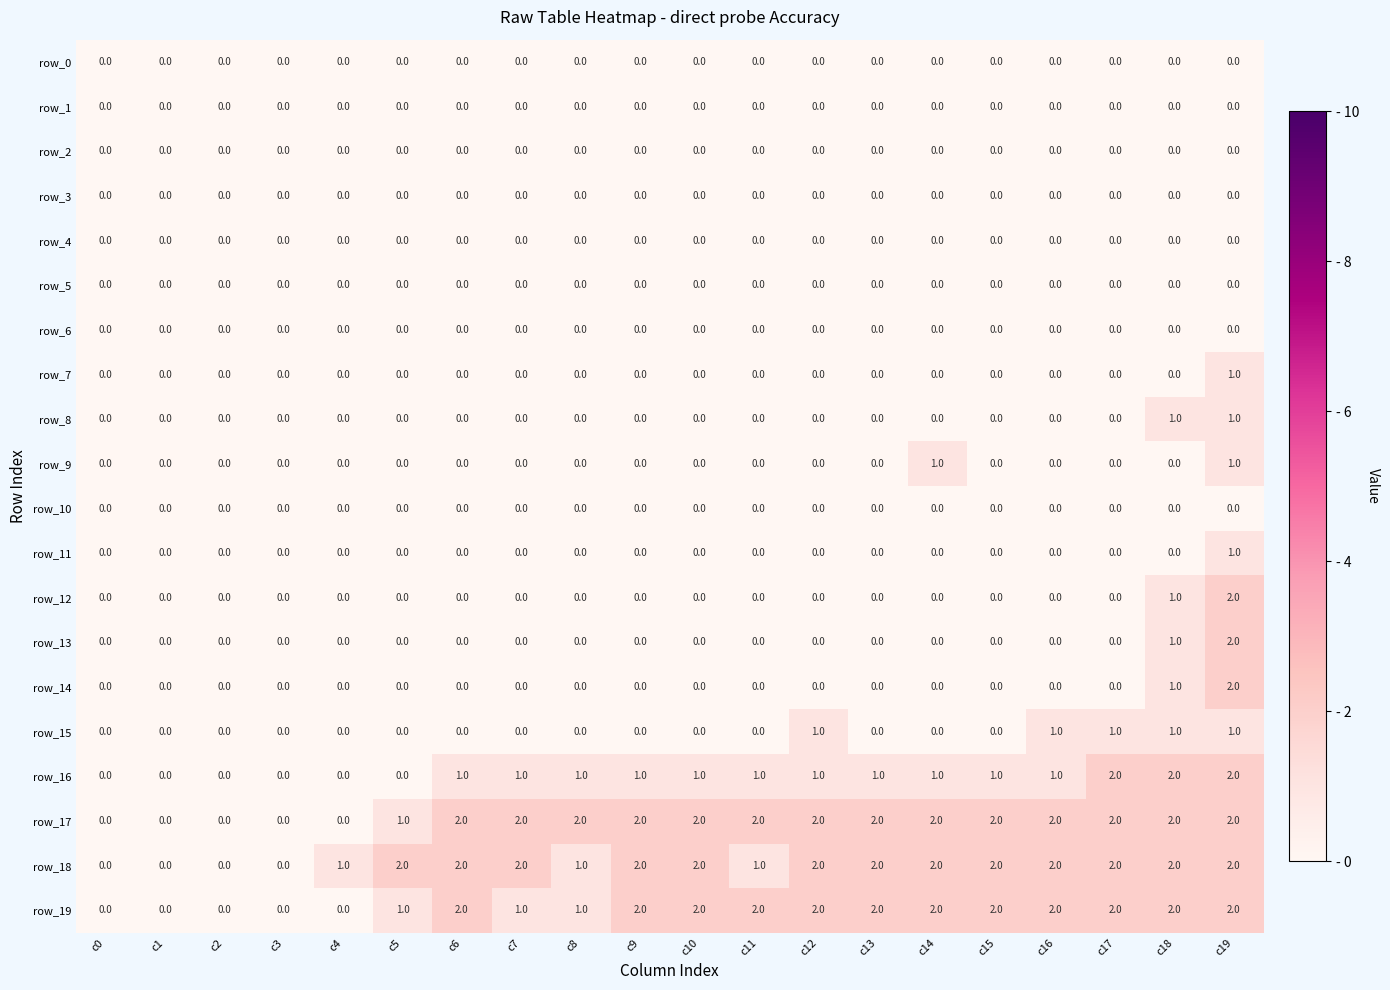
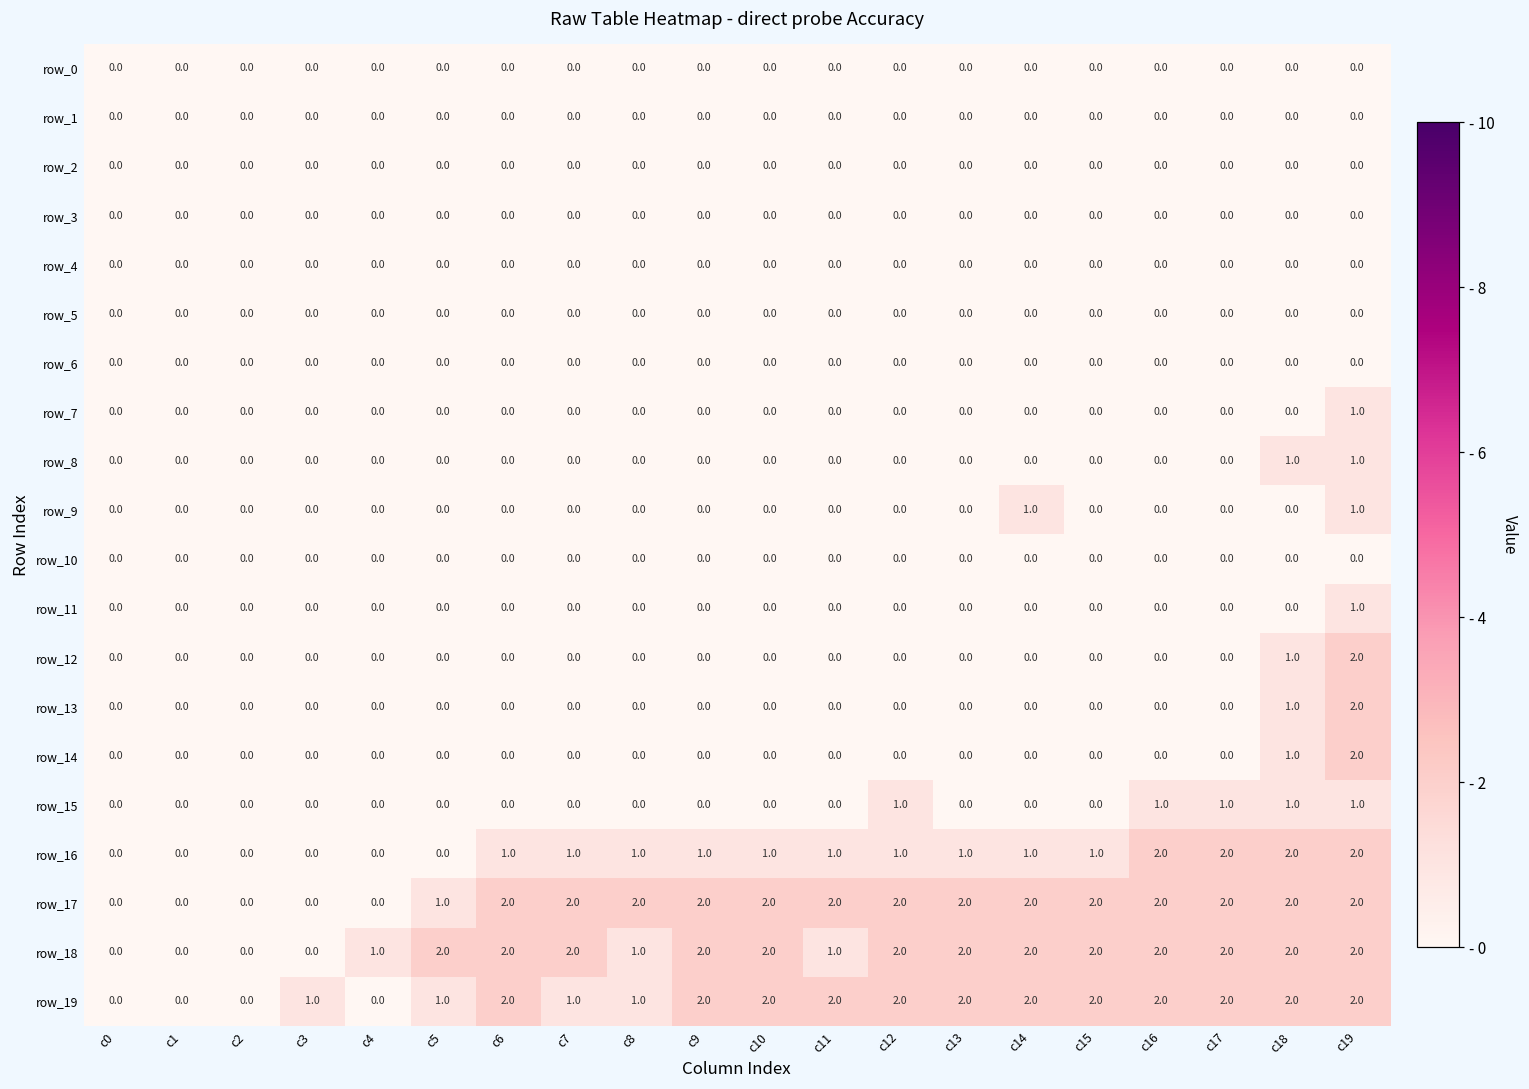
  {
    "row_16": {
      "c0": 0.0,
      "c1": 0.0,
      "c2": 0.0,
      "c3": 0.0,
      "c4": 0.0,
      "c5": 0.0,
      "c6": 1.0,
      "c7": 1.0,
      "c8": 1.0,
      "c9": 1.0,
      "c10": 1.0,
      "c11": 1.0,
      "c12": 1.0,
      "c13": 1.0,
      "c14": 1.0,
      "c15": 1.0,
-     "c16": 1.0,
+     "c16": 2.0,
      "c17": 2.0,
      "c18": 2.0,
      "c19": 2.0
    },
    "row_19": {
      "c0": 0.0,
      "c1": 0.0,
      "c2": 0.0,
-     "c3": 0.0,
+     "c3": 1.0,
      "c4": 0.0,
      "c5": 1.0,
      "c6": 2.0,
      "c7": 1.0,
      "c8": 1.0,
      "c9": 2.0,
      "c10": 2.0,
      "c11": 2.0,
      "c12": 2.0,
      "c13": 2.0,
      "c14": 2.0,
      "c15": 2.0,
      "c16": 2.0,
      "c17": 2.0,
      "c18": 2.0,
      "c19": 2.0
    }
  }
